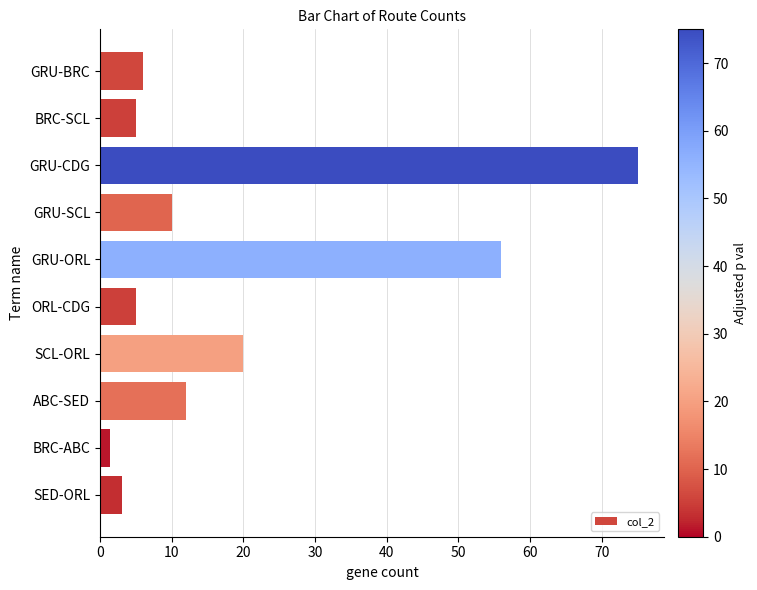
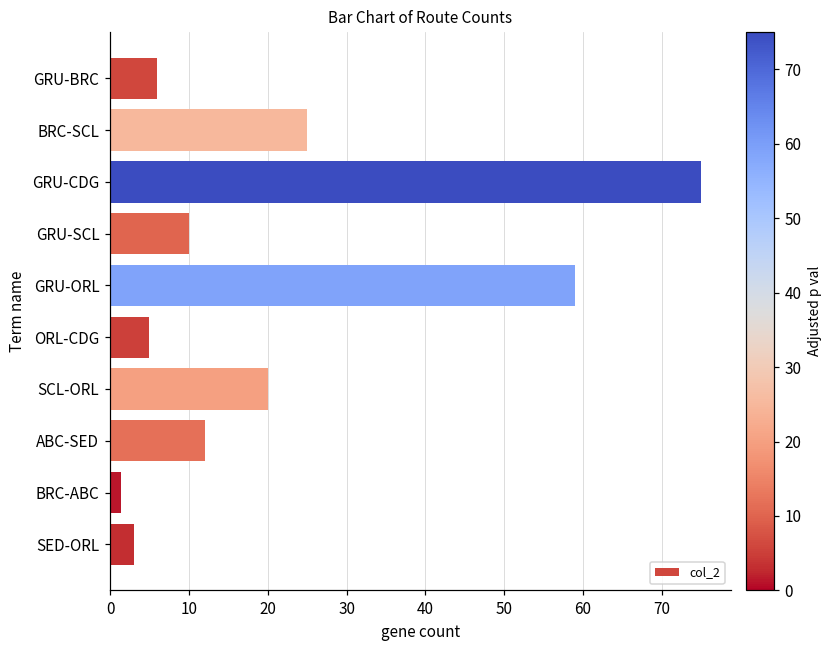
  {
    "GRU-BRC": 6,
-   "BRC-SCL": 5,
+   "BRC-SCL": 25,
    "GRU-CDG": 75,
    "GRU-SCL": 10,
-   "GRU-ORL": 56,
+   "GRU-ORL": 59,
    "ORL-CDG": 5,
    "SCL-ORL": 20,
    "ABC-SED": 12,
    "BRC-ABC": 1,
    "SED-ORL": 3
  }
